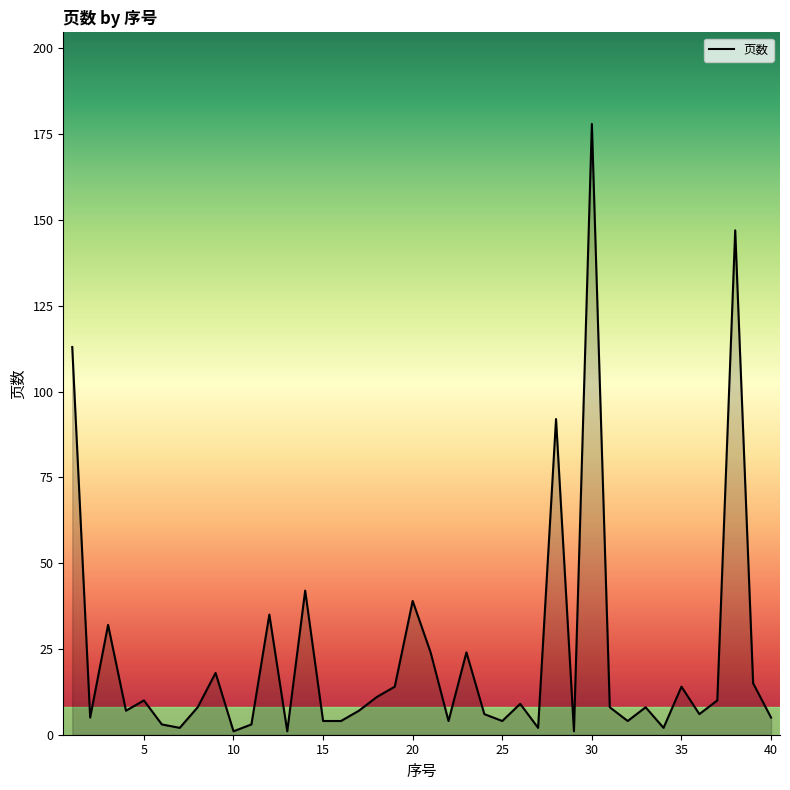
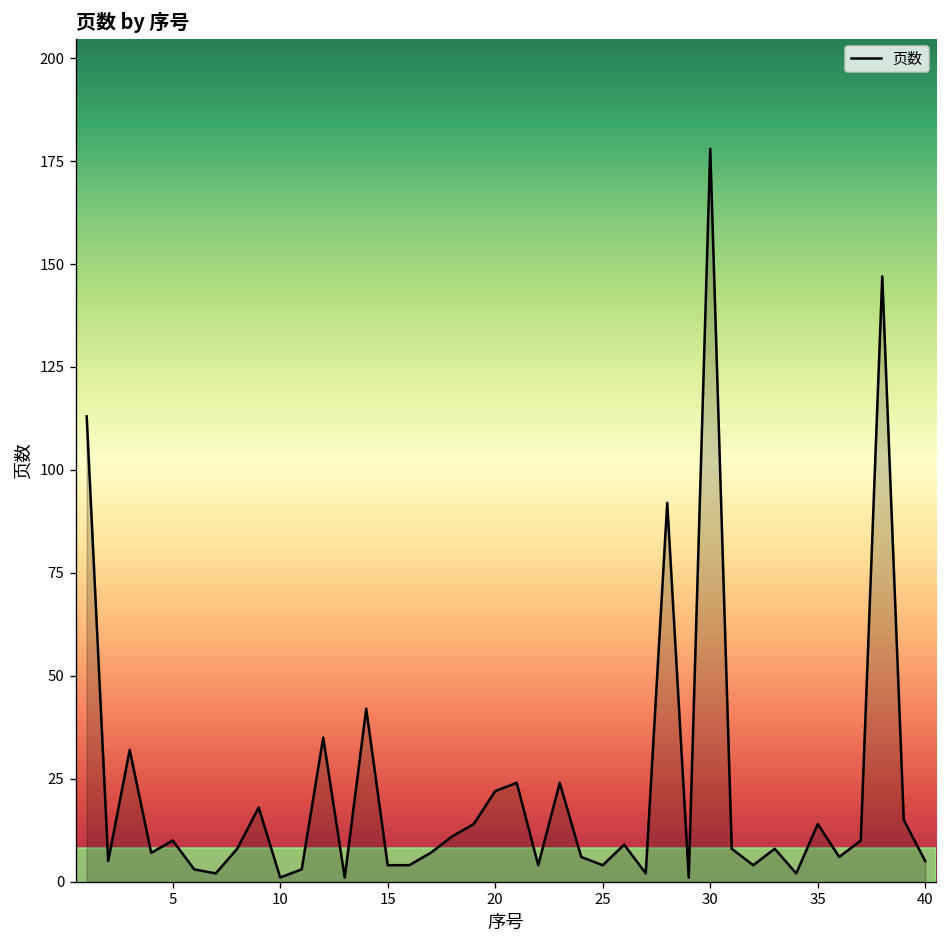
  {
    "5": 10,
-   "20": 39,
+   "20": 22,
    "30": 178,
    "35": 14
  }
